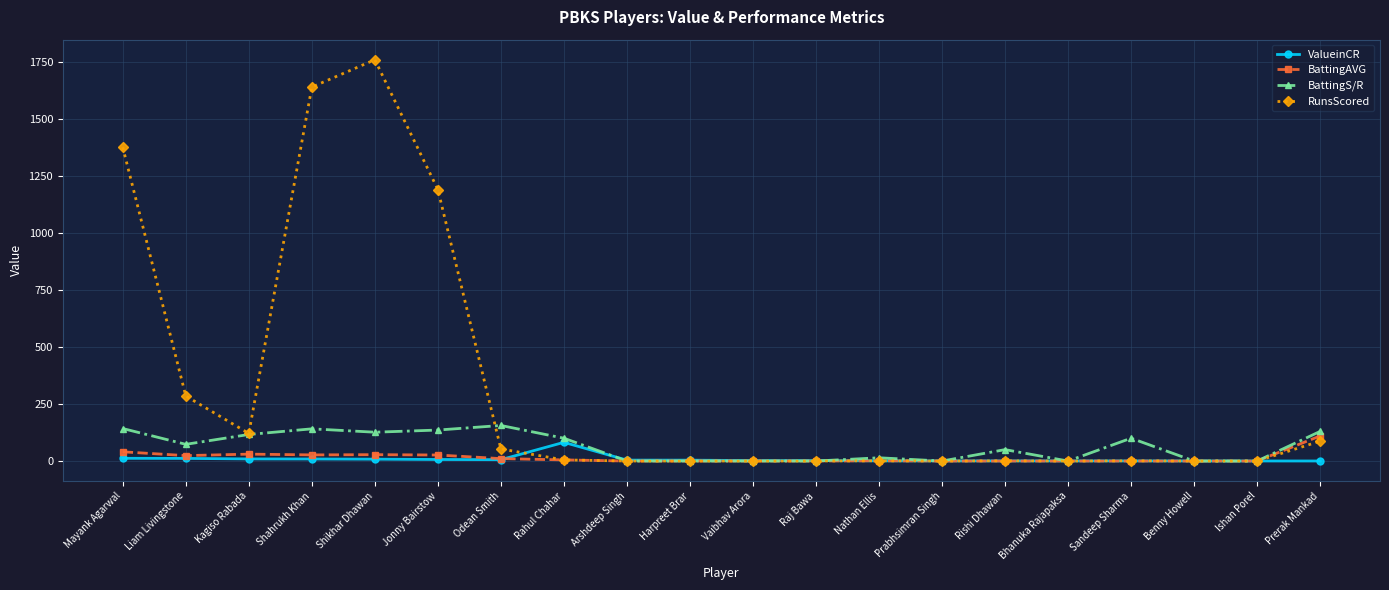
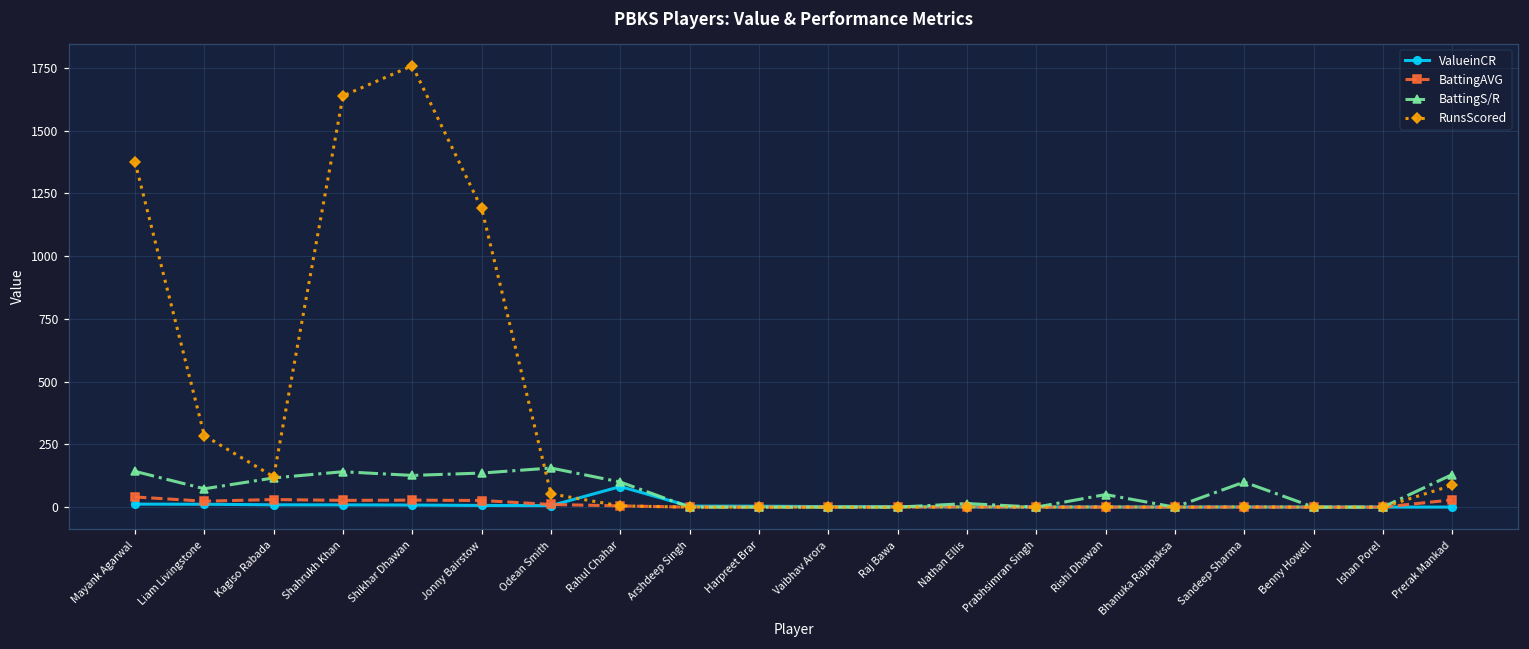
  {
    "ValueinCR": {
      "Mayank Agarwal": 10,
      "Liam Livingstone": 10,
      "Kagiso Rabada": 10,
      "Shahrukh Khan": 10,
      "Shikhar Dhawan": 10,
      "Jonny Bairstow": 10,
      "Rahul Chahar": 80,
      "Prerak Mankad": 0
    },
    "BattingAVG": {
      "Mayank Agarwal": 40,
      "Liam Livingstone": 20,
      "Kagiso Rabada": 30,
      "Shahrukh Khan": 30,
      "Shikhar Dhawan": 30,
      "Jonny Bairstow": 30,
-     "Prerak Mankad": 110
+     "Prerak Mankad": 30
    },
    "BattingS/R": {
      "Mayank Agarwal": 140,
      "Liam Livingstone": 70,
      "Shahrukh Khan": 140,
      "Shikhar Dhawan": 130,
      "Jonny Bairstow": 140,
      "Odean Smith": 160,
      "Rahul Chahar": 100,
      "Nathan Ellis": 10,
      "Rishi Dhawan": 50,
      "Sandeep Sharma": 100,
      "Prerak Mankad": 130
    },
    "RunsScored": {
      "Mayank Agarwal": 1380,
      "Liam Livingstone": 290,
      "Shahrukh Khan": 1640,
      "Shikhar Dhawan": 1760,
      "Jonny Bairstow": 1190,
      "Odean Smith": 50,
      "Prerak Mankad": 90
    }
  }
